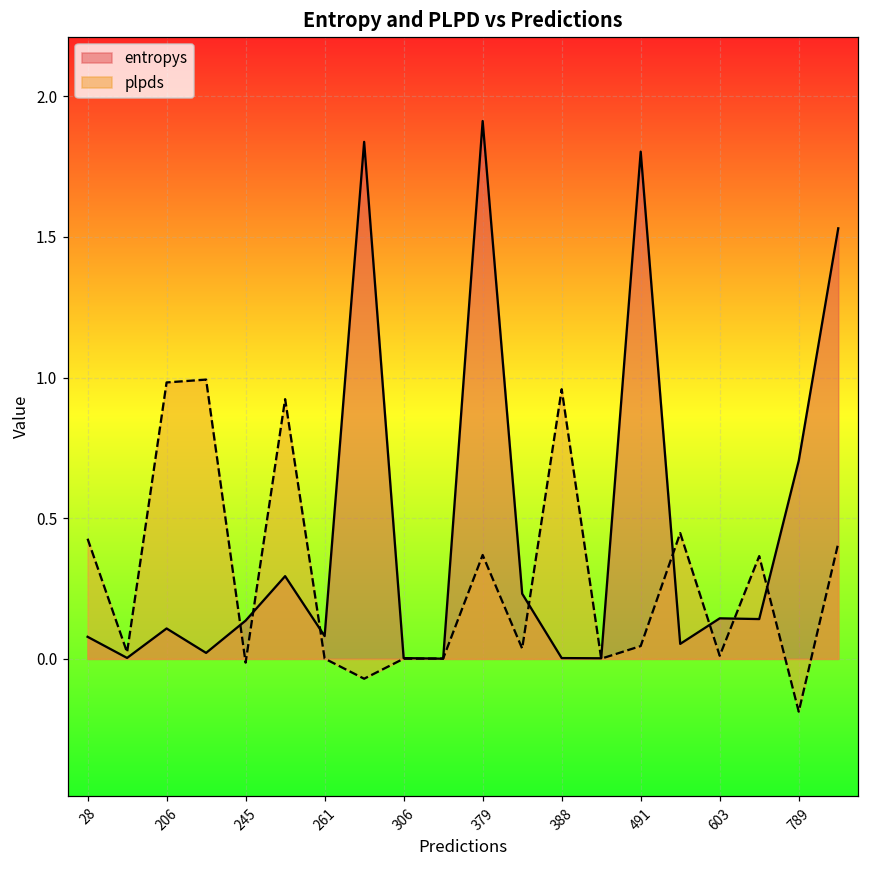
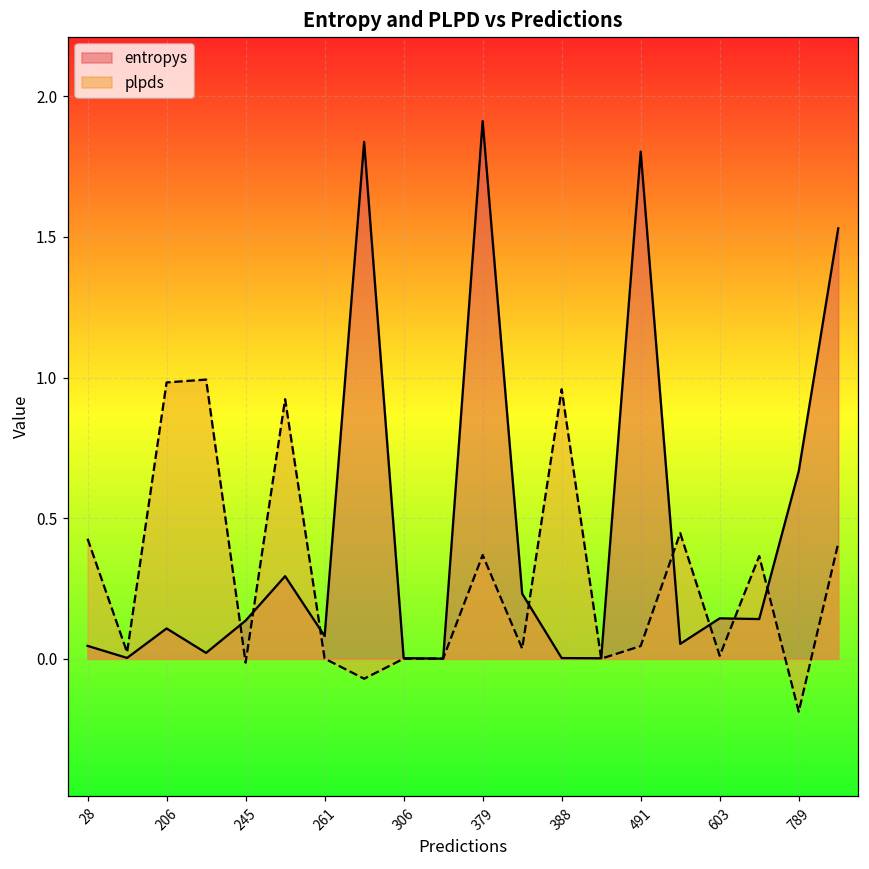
  {
    "entropys": {
-     "28": 0.08,
+     "28": 0.05,
      "206": 0.11,
      "245": 0.14,
      "261": 0.08,
      "379": 1.91,
      "388": 0.00,
      "491": 1.80,
      "603": 0.14,
-     "789": 0.70
+     "789": 0.67
    }
  }
